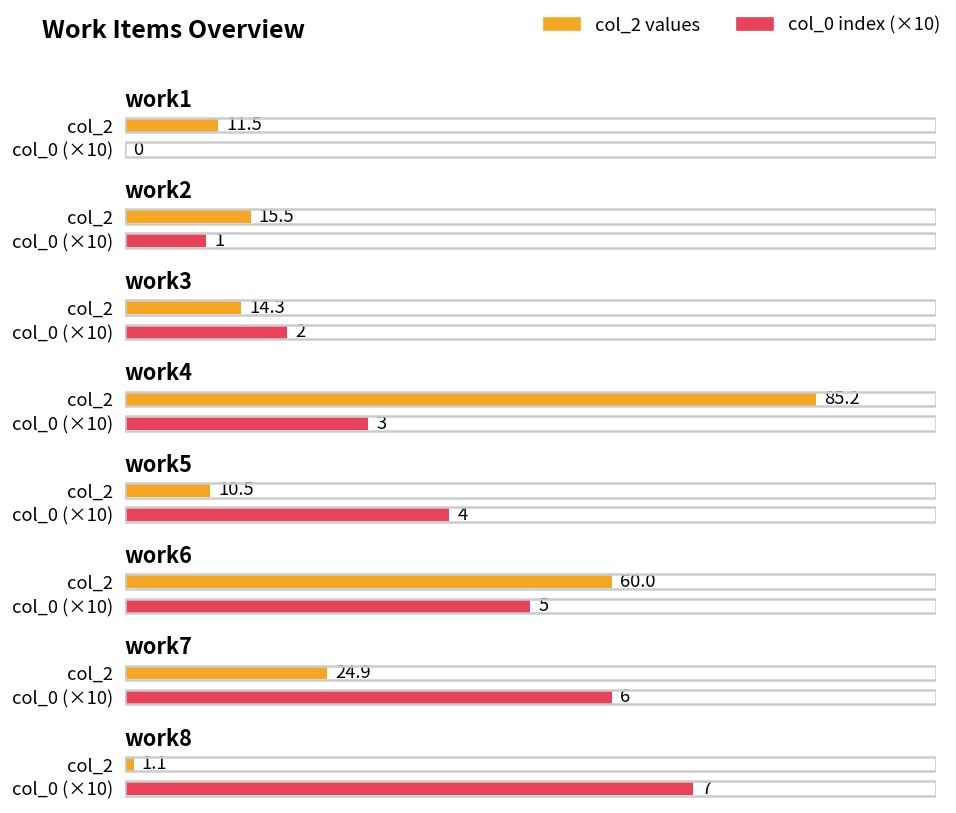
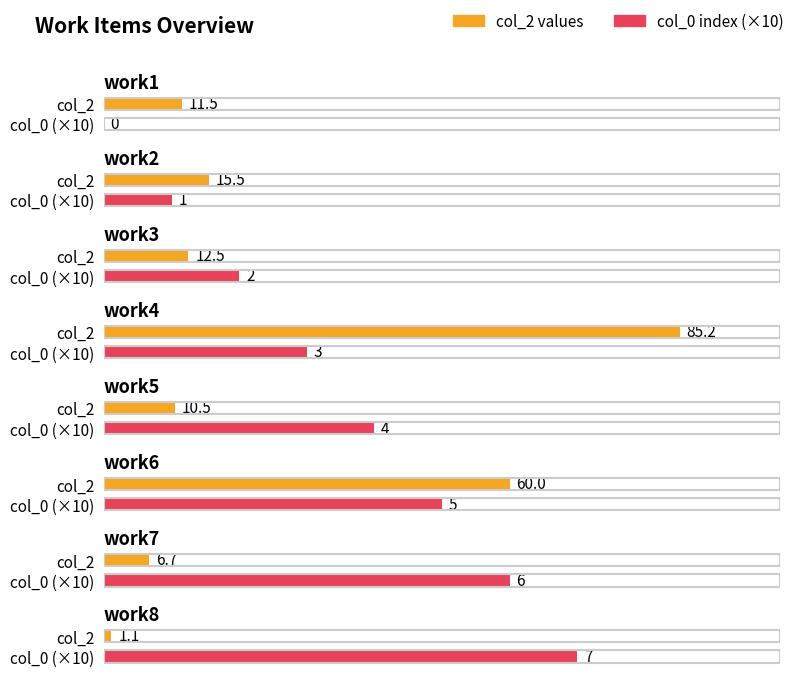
  {
    "work1": {
      "col_2": 11.5,
      "col_0 (×10)": 0
    },
    "work2": {
      "col_2": 15.5
    },
    "work3": {
-     "col_2": 14.3
+     "col_2": 12.5
    },
    "work4": {
      "col_2": 85.2
    },
    "work5": {
      "col_2": 10.5
    },
    "work6": {
      "col_2": 60.0
    },
    "work7": {
-     "col_2": 24.9
+     "col_2": 6.7
    },
    "work8": {
      "col_2": 1.1
    }
  }
